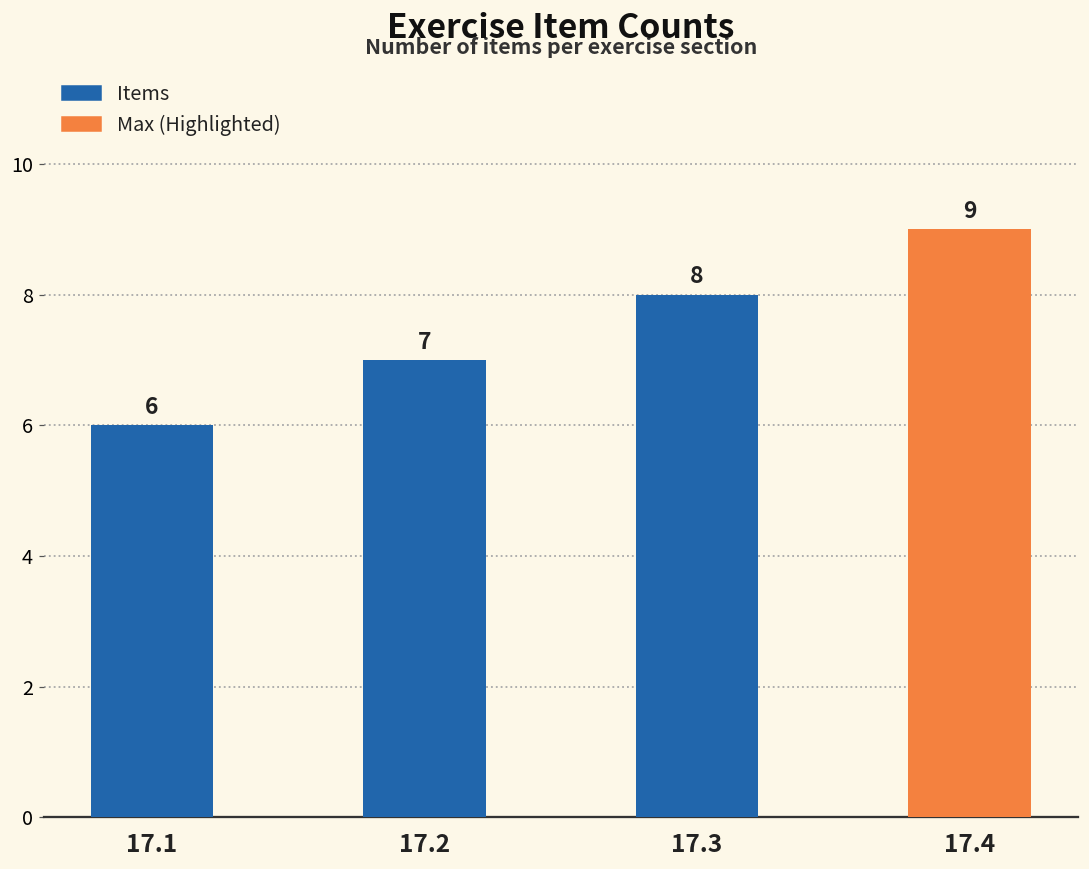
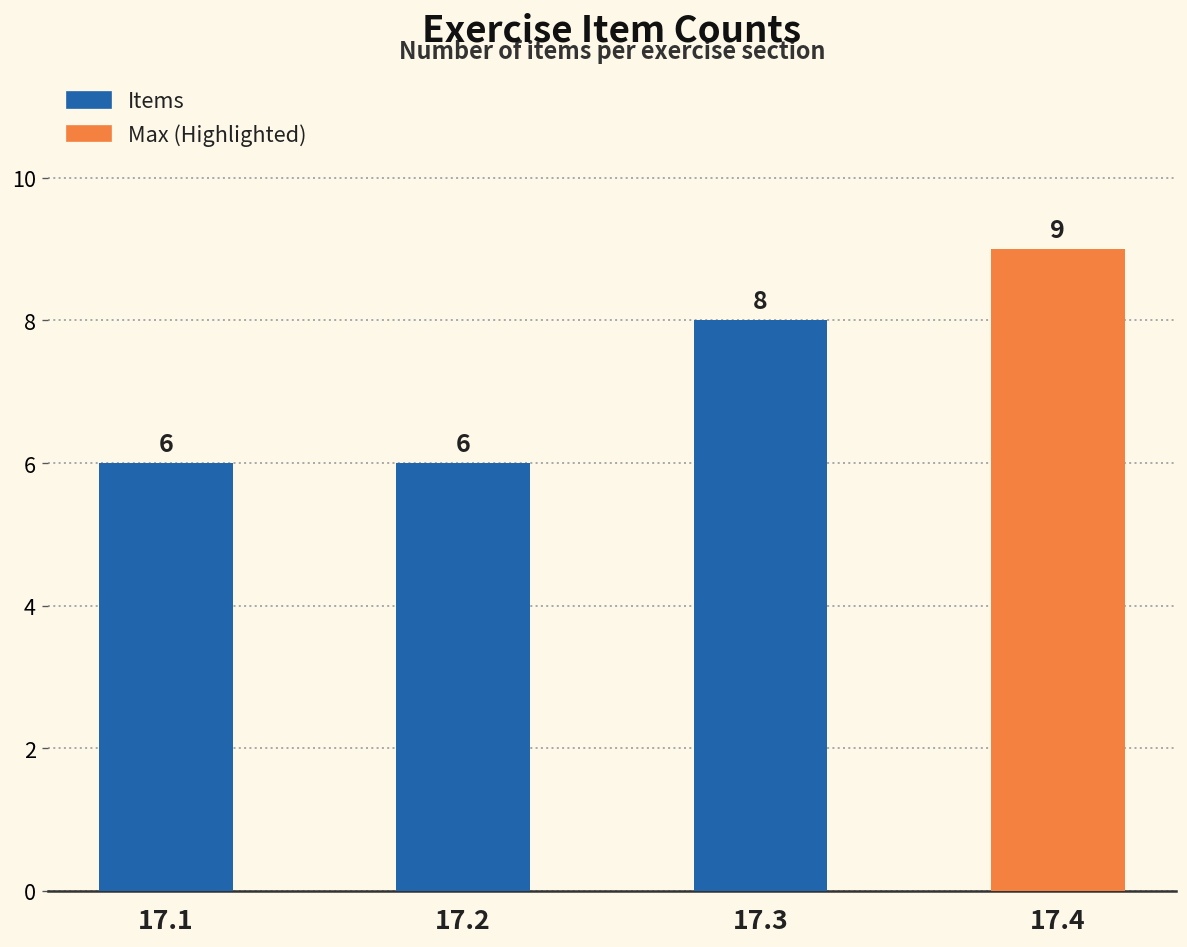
  {
    "17.1": 6,
-   "17.2": 7,
+   "17.2": 6,
    "17.3": 8,
    "17.4": 9
  }
